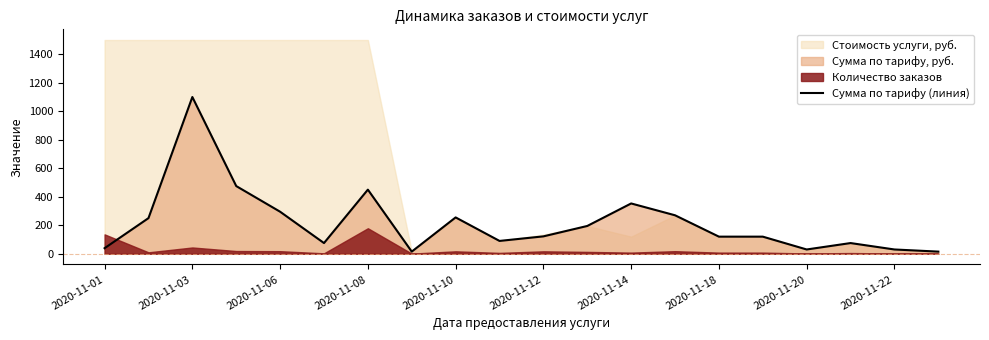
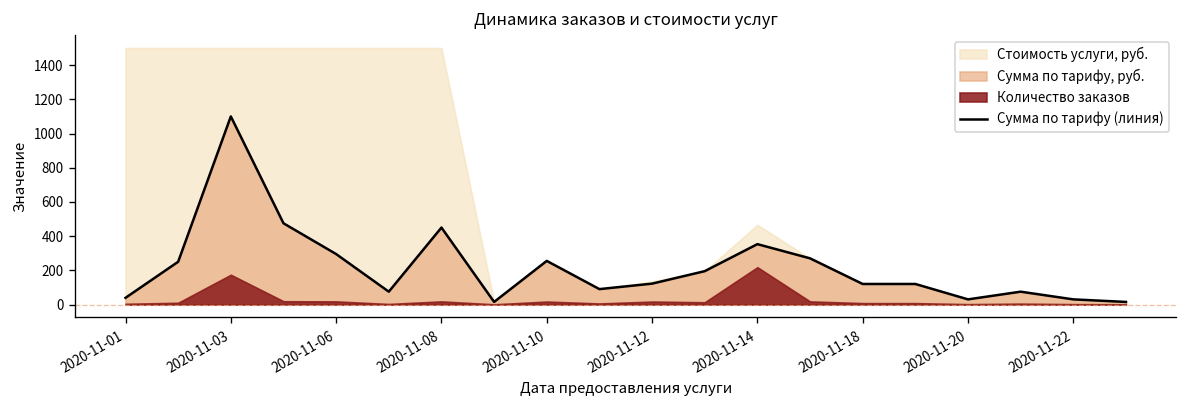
  {
    "Стоимость услуги, руб.": {
      "2020-11-01": 1500,
      "2020-11-03": 1500,
      "2020-11-06": 1500,
      "2020-11-08": 1500,
-     "2020-11-14": 120
+     "2020-11-14": 470
    },
    "Сумма по тарифу, руб.": {
      "2020-11-01": 40,
      "2020-11-03": 1100,
      "2020-11-06": 300,
      "2020-11-08": 450,
      "2020-11-14": 350
    },
    "Количество заказов": {
-     "2020-11-01": 140,
-     "2020-11-03": 40,
+     "2020-11-01": 0,
+     "2020-11-03": 170,
      "2020-11-06": 20,
-     "2020-11-08": 180,
-     "2020-11-14": 10
+     "2020-11-08": 20,
+     "2020-11-14": 220
    }
  }
